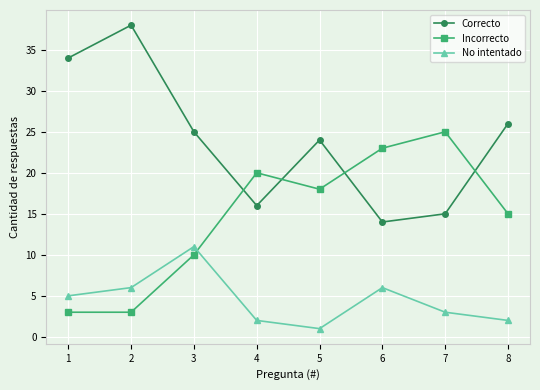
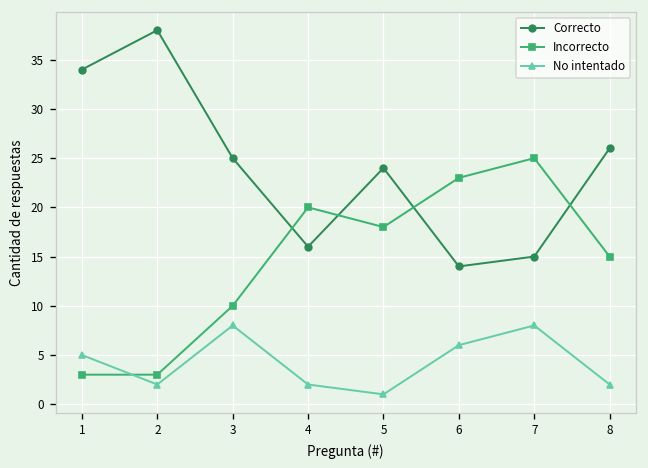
  {
    "No intentado": {
      "1": 5,
-     "2": 6,
-     "3": 11,
+     "2": 2,
+     "3": 8,
      "4": 2,
      "5": 1,
      "6": 6,
-     "7": 3,
+     "7": 8,
      "8": 2
    }
  }
